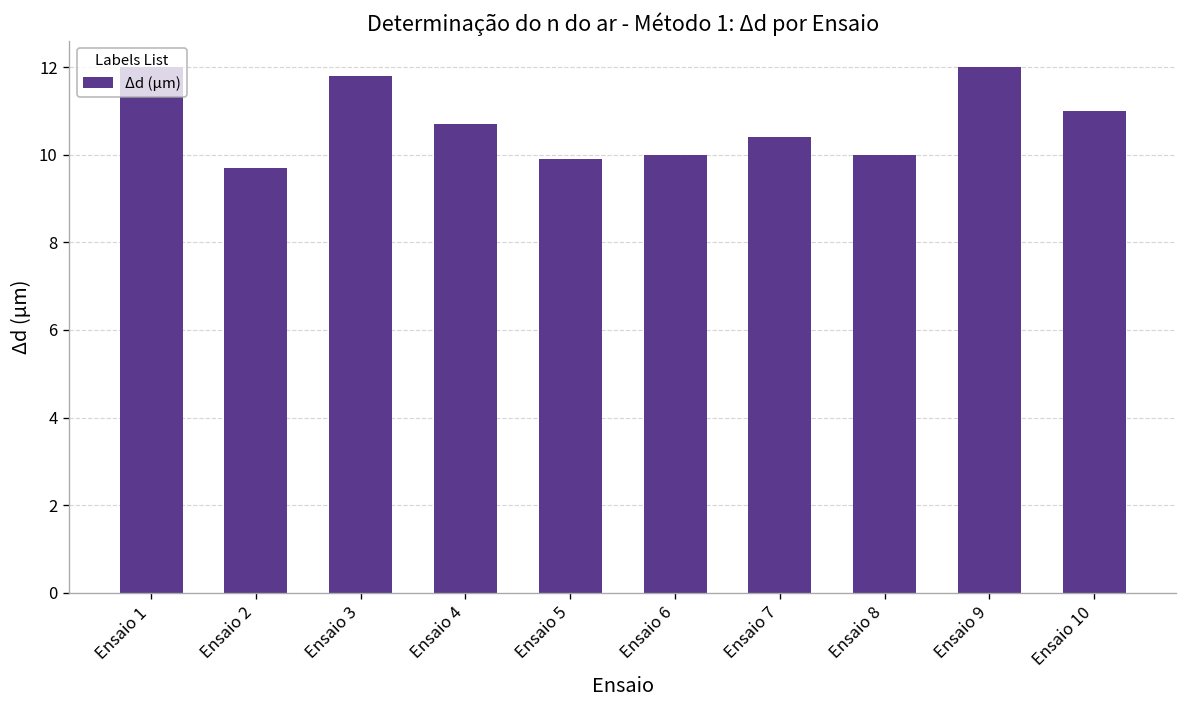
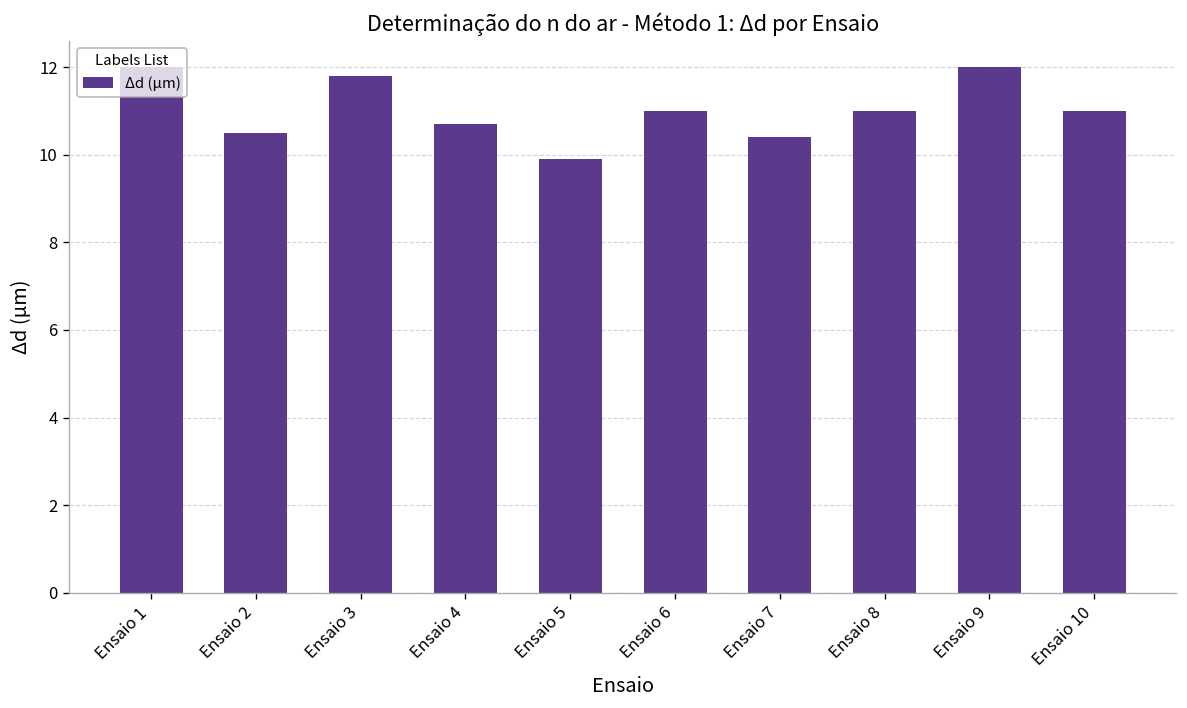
  {
-   "Ensaio 2": 9.7,
+   "Ensaio 2": 10.5,
    "Ensaio 3": 11.8,
    "Ensaio 4": 10.7,
    "Ensaio 5": 9.9,
-   "Ensaio 6": 10,
+   "Ensaio 6": 11,
    "Ensaio 7": 10.4,
-   "Ensaio 8": 10,
+   "Ensaio 8": 11,
    "Ensaio 9": 12.0,
    "Ensaio 10": 11.0
  }
